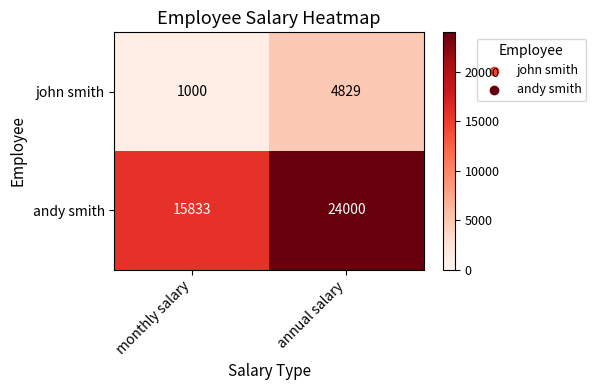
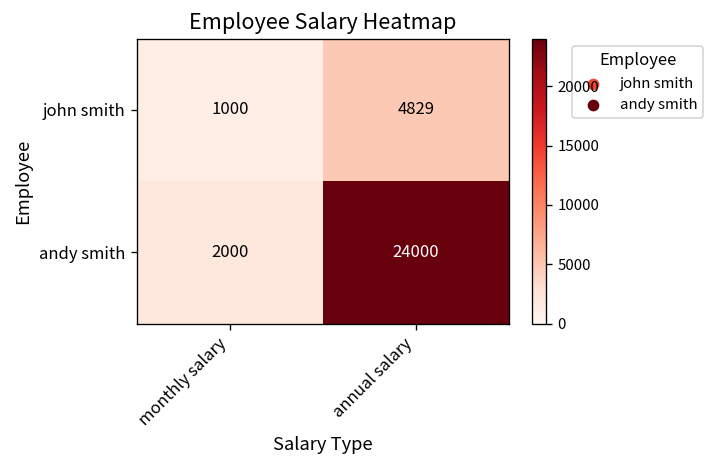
  {
    "john smith": {
      "monthly salary": 1000,
      "annual salary": 4829
    },
    "andy smith": {
-     "monthly salary": 15833,
+     "monthly salary": 2000,
      "annual salary": 24000
    }
  }
